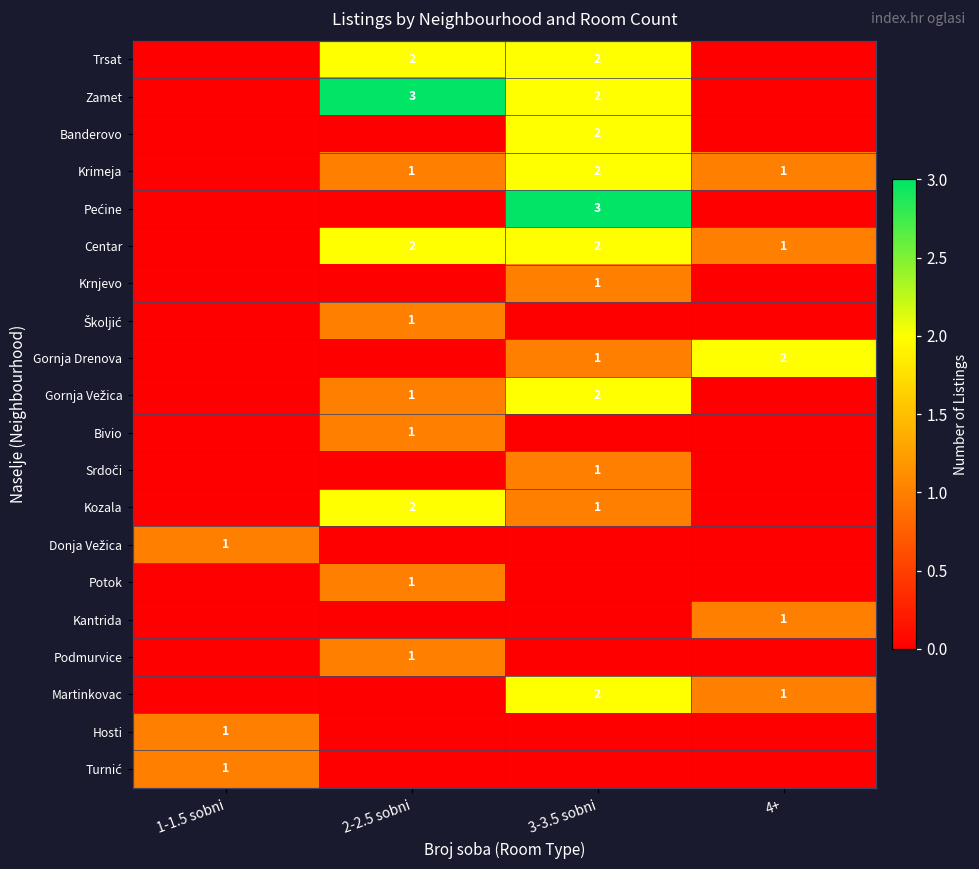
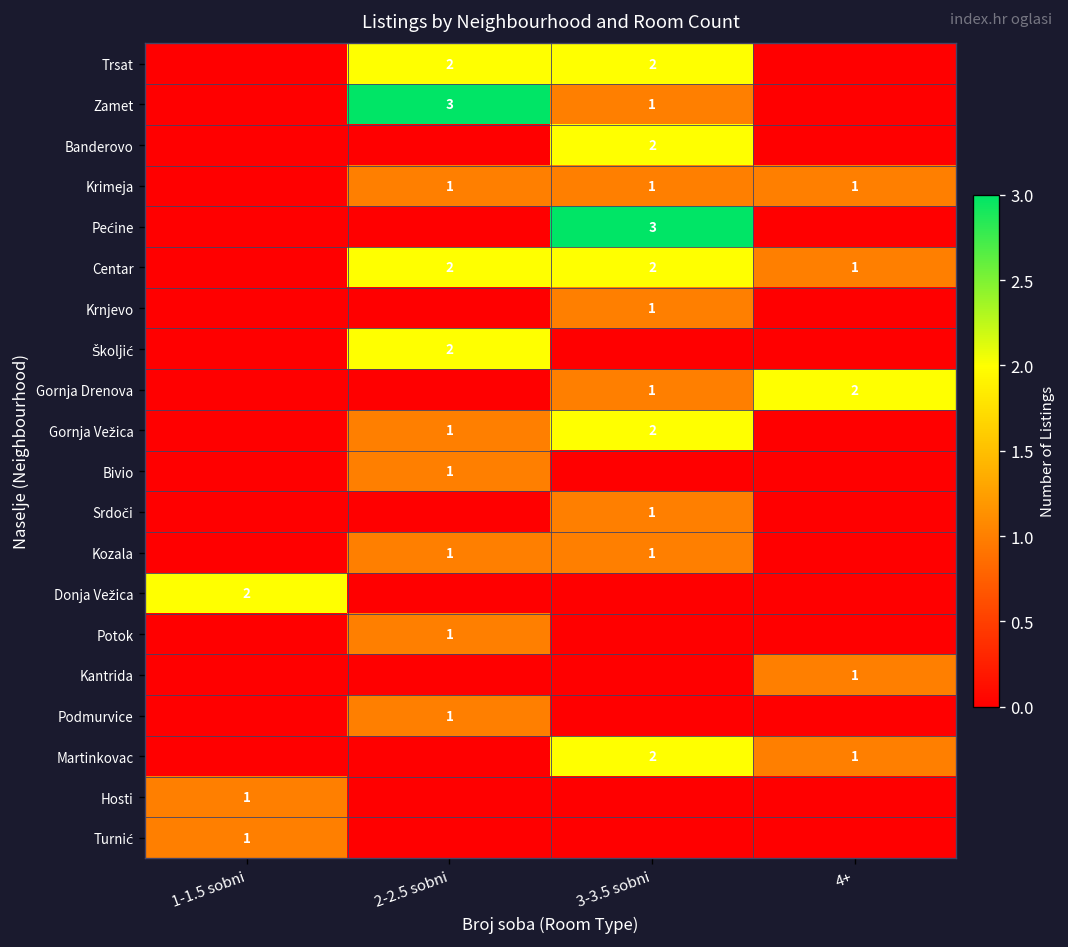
  {
    "Trsat": {
      "2-2.5 sobni": 2,
      "3-3.5 sobni": 2
    },
    "Zamet": {
      "2-2.5 sobni": 3,
-     "3-3.5 sobni": 2
+     "3-3.5 sobni": 1
    },
    "Banderovo": {
      "3-3.5 sobni": 2
    },
    "Krimeja": {
      "2-2.5 sobni": 1,
-     "3-3.5 sobni": 2,
+     "3-3.5 sobni": 1,
      "4+": 1
    },
    "Pećine": {
      "3-3.5 sobni": 3
    },
    "Centar": {
      "2-2.5 sobni": 2,
      "3-3.5 sobni": 2,
      "4+": 1
    },
    "Krnjevo": {
      "3-3.5 sobni": 1
    },
    "Školjić": {
-     "2-2.5 sobni": 1
+     "2-2.5 sobni": 2
    },
    "Gornja Drenova": {
      "3-3.5 sobni": 1,
      "4+": 2
    },
    "Gornja Vežica": {
      "2-2.5 sobni": 1,
      "3-3.5 sobni": 2
    },
    "Bivio": {
      "2-2.5 sobni": 1
    },
    "Srdoči": {
      "3-3.5 sobni": 1
    },
    "Kozala": {
-     "2-2.5 sobni": 2,
+     "2-2.5 sobni": 1,
      "3-3.5 sobni": 1
    },
    "Donja Vežica": {
-     "1-1.5 sobni": 1
+     "1-1.5 sobni": 2
    },
    "Potok": {
      "2-2.5 sobni": 1
    },
    "Kantrida": {
      "4+": 1
    },
    "Podmurvice": {
      "2-2.5 sobni": 1
    },
    "Martinkovac": {
      "3-3.5 sobni": 2,
      "4+": 1
    },
    "Hosti": {
      "1-1.5 sobni": 1
    },
    "Turnić": {
      "1-1.5 sobni": 1
    }
  }
